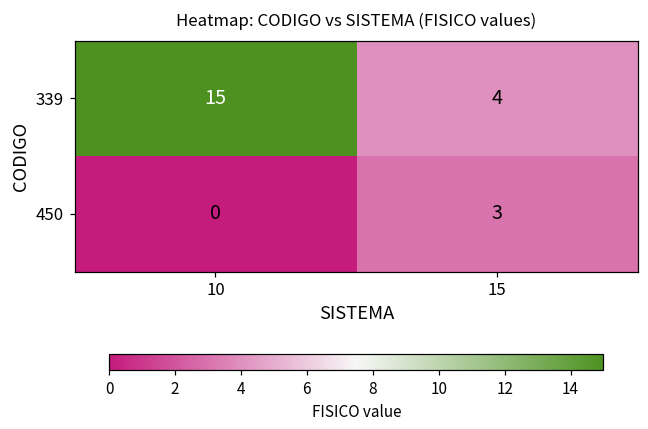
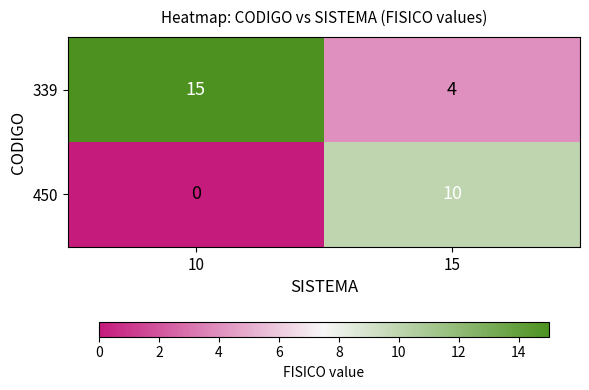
  {
    "339": {
      "10": 15,
      "15": 4
    },
    "450": {
      "10": 0,
-     "15": 3
+     "15": 10
    }
  }
